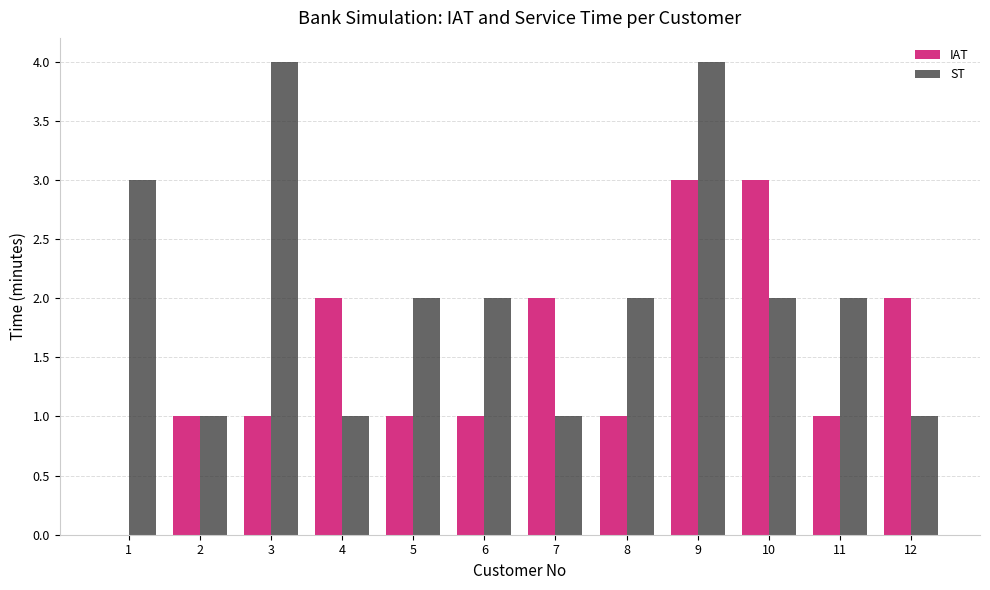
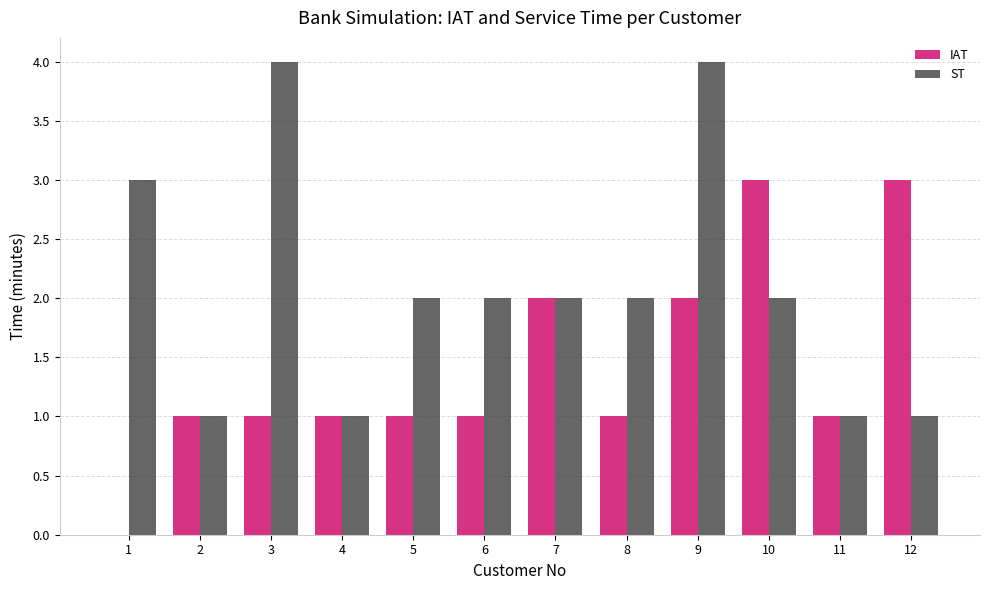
  {
    "IAT": {
      "1": 0,
      "2": 1,
      "3": 1,
-     "4": 2,
+     "4": 1,
      "5": 1,
      "6": 1,
      "7": 2,
      "8": 1,
-     "9": 3,
+     "9": 2,
      "10": 3,
      "11": 1,
-     "12": 2
+     "12": 3
    },
    "ST": {
      "1": 3,
      "2": 1,
      "3": 4,
      "4": 1,
      "5": 2,
      "6": 2,
-     "7": 1,
+     "7": 2,
      "8": 2,
      "9": 4,
      "10": 2,
-     "11": 2,
+     "11": 1,
      "12": 1
    }
  }
